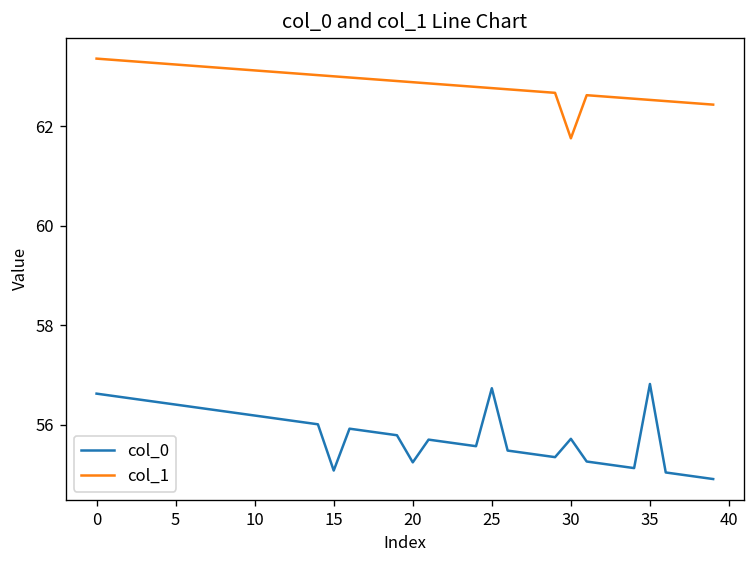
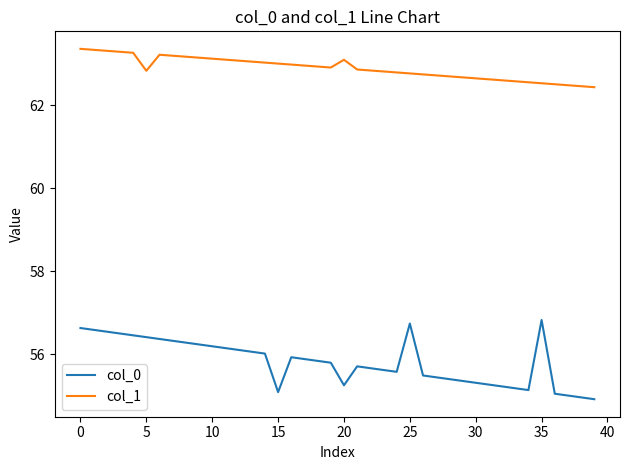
  {
    "col_0": {
      "0": 56.6,
      "5": 56.4,
      "10": 56.2,
      "15": 55.1,
      "20": 55.2,
      "25": 56.7,
-     "30": 55.7,
+     "30": 55.3,
      "35": 56.8
    },
    "col_1": {
      "0": 63.4,
-     "5": 63.2,
+     "5": 62.8,
      "10": 63.1,
      "15": 63.0,
-     "20": 62.9,
+     "20": 63.1,
      "25": 62.8,
-     "30": 61.8,
+     "30": 62.6,
      "35": 62.5
    }
  }
